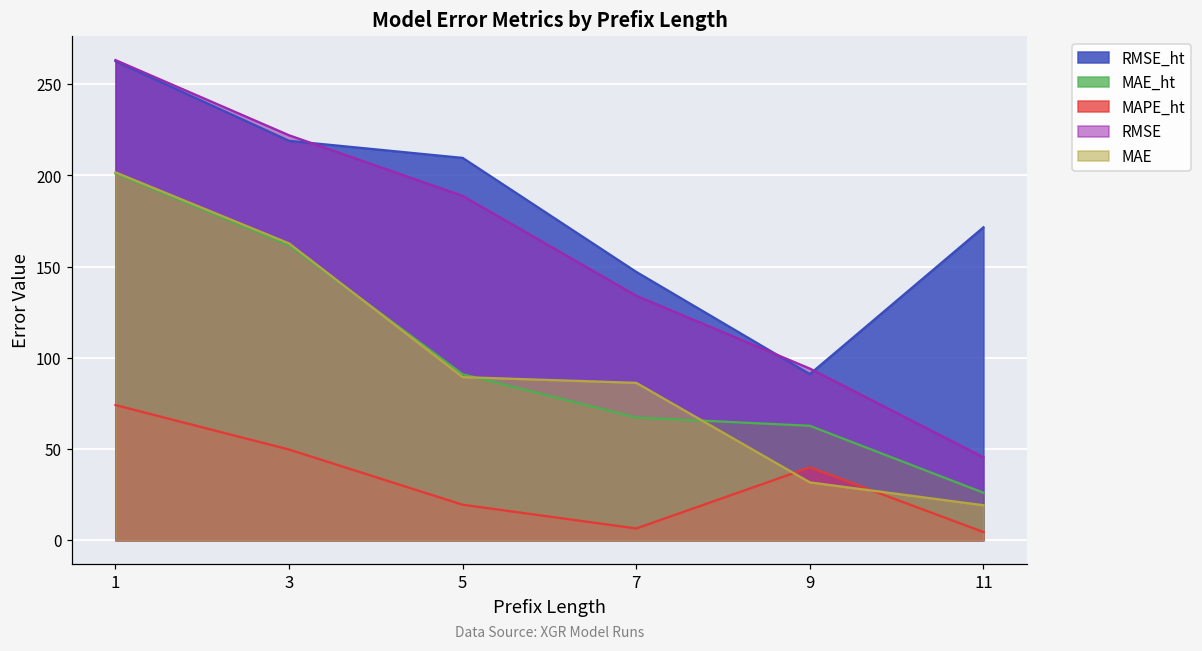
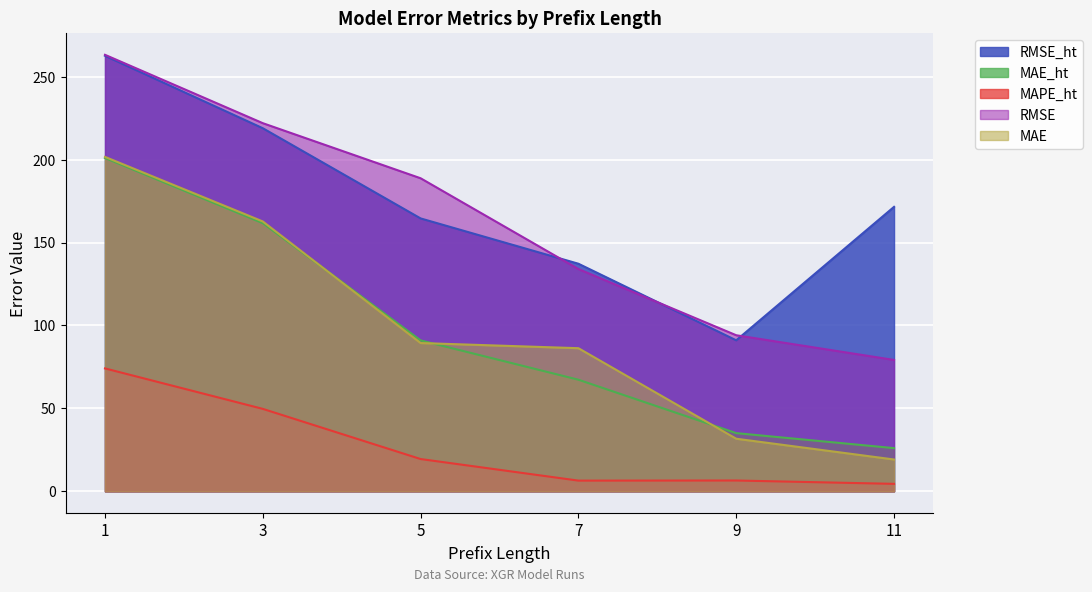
  {
    "RMSE_ht": {
      "3": 219,
-     "5": 210,
-     "7": 147,
+     "5": 165,
+     "7": 137,
      "9": 91,
      "11": 172
    },
    "MAE_ht": {
      "5": 91,
      "7": 67,
-     "9": 63,
+     "9": 35,
      "11": 26
    },
    "MAPE_ht": {
      "1": 74,
      "3": 50,
      "5": 19,
      "7": 6,
-     "9": 40,
+     "9": 6,
      "11": 4
    },
    "RMSE": {
      "3": 222,
      "5": 189,
      "7": 134,
      "9": 94,
-     "11": 45
+     "11": 79
    },
    "MAE": {
      "5": 89,
      "7": 86,
      "9": 32,
      "11": 19
    }
  }
